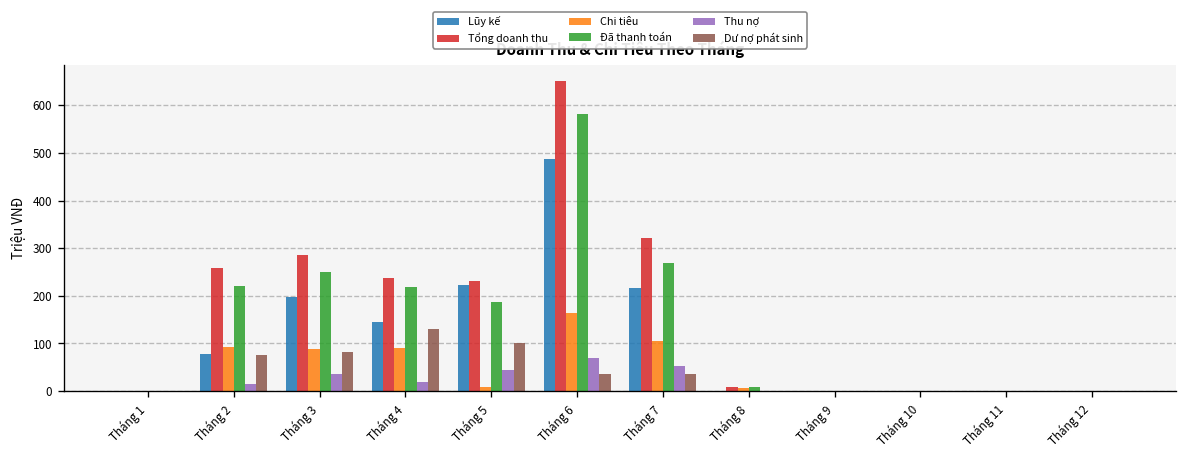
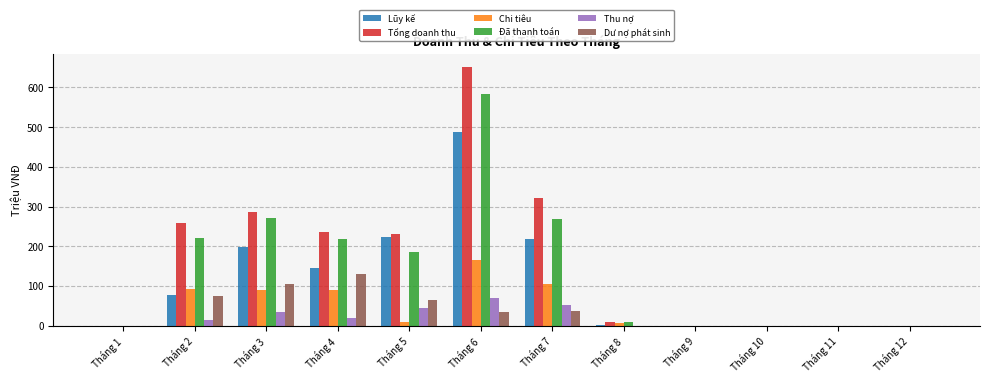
  {
    "Lũy kế": {
      "Tháng 1": 0,
      "Tháng 2": 80,
      "Tháng 3": 200,
      "Tháng 4": 150,
      "Tháng 5": 220,
      "Tháng 6": 490,
      "Tháng 7": 220,
      "Tháng 9": 0,
      "Tháng 10": 0,
      "Tháng 11": 0,
      "Tháng 12": 0
    },
    "Tổng doanh thu": {
      "Tháng 1": 0,
      "Tháng 2": 260,
      "Tháng 3": 290,
      "Tháng 4": 240,
      "Tháng 5": 230,
      "Tháng 6": 650,
      "Tháng 7": 320,
      "Tháng 8": 10,
      "Tháng 9": 0,
      "Tháng 10": 0,
      "Tháng 11": 0,
      "Tháng 12": 0
    },
    "Chi tiêu": {
      "Tháng 1": 0,
      "Tháng 2": 90,
      "Tháng 3": 90,
      "Tháng 4": 90,
      "Tháng 5": 10,
      "Tháng 6": 160,
      "Tháng 7": 110,
      "Tháng 8": 10,
      "Tháng 9": 0,
      "Tháng 10": 0,
      "Tháng 11": 0,
      "Tháng 12": 0
    },
    "Đã thanh toán": {
      "Tháng 1": 0,
      "Tháng 2": 220,
-     "Tháng 3": 250,
+     "Tháng 3": 270,
      "Tháng 4": 220,
      "Tháng 5": 190,
      "Tháng 6": 580,
      "Tháng 7": 270,
      "Tháng 8": 10,
      "Tháng 9": 0,
      "Tháng 10": 0,
      "Tháng 11": 0,
      "Tháng 12": 0
    },
    "Thu nợ": {
      "Tháng 1": 0,
      "Tháng 2": 20,
      "Tháng 3": 40,
      "Tháng 4": 20,
      "Tháng 5": 50,
      "Tháng 6": 70,
      "Tháng 7": 50,
      "Tháng 8": 0,
      "Tháng 9": 0,
      "Tháng 10": 0,
      "Tháng 11": 0,
      "Tháng 12": 0
    },
    "Dư nợ phát sinh": {
      "Tháng 1": 0,
      "Tháng 2": 80,
-     "Tháng 3": 80,
+     "Tháng 3": 100,
      "Tháng 4": 130,
-     "Tháng 5": 100,
+     "Tháng 5": 70,
      "Tháng 6": 40,
      "Tháng 7": 40,
      "Tháng 8": 0,
      "Tháng 9": 0,
      "Tháng 10": 0,
      "Tháng 11": 0,
      "Tháng 12": 0
    }
  }
